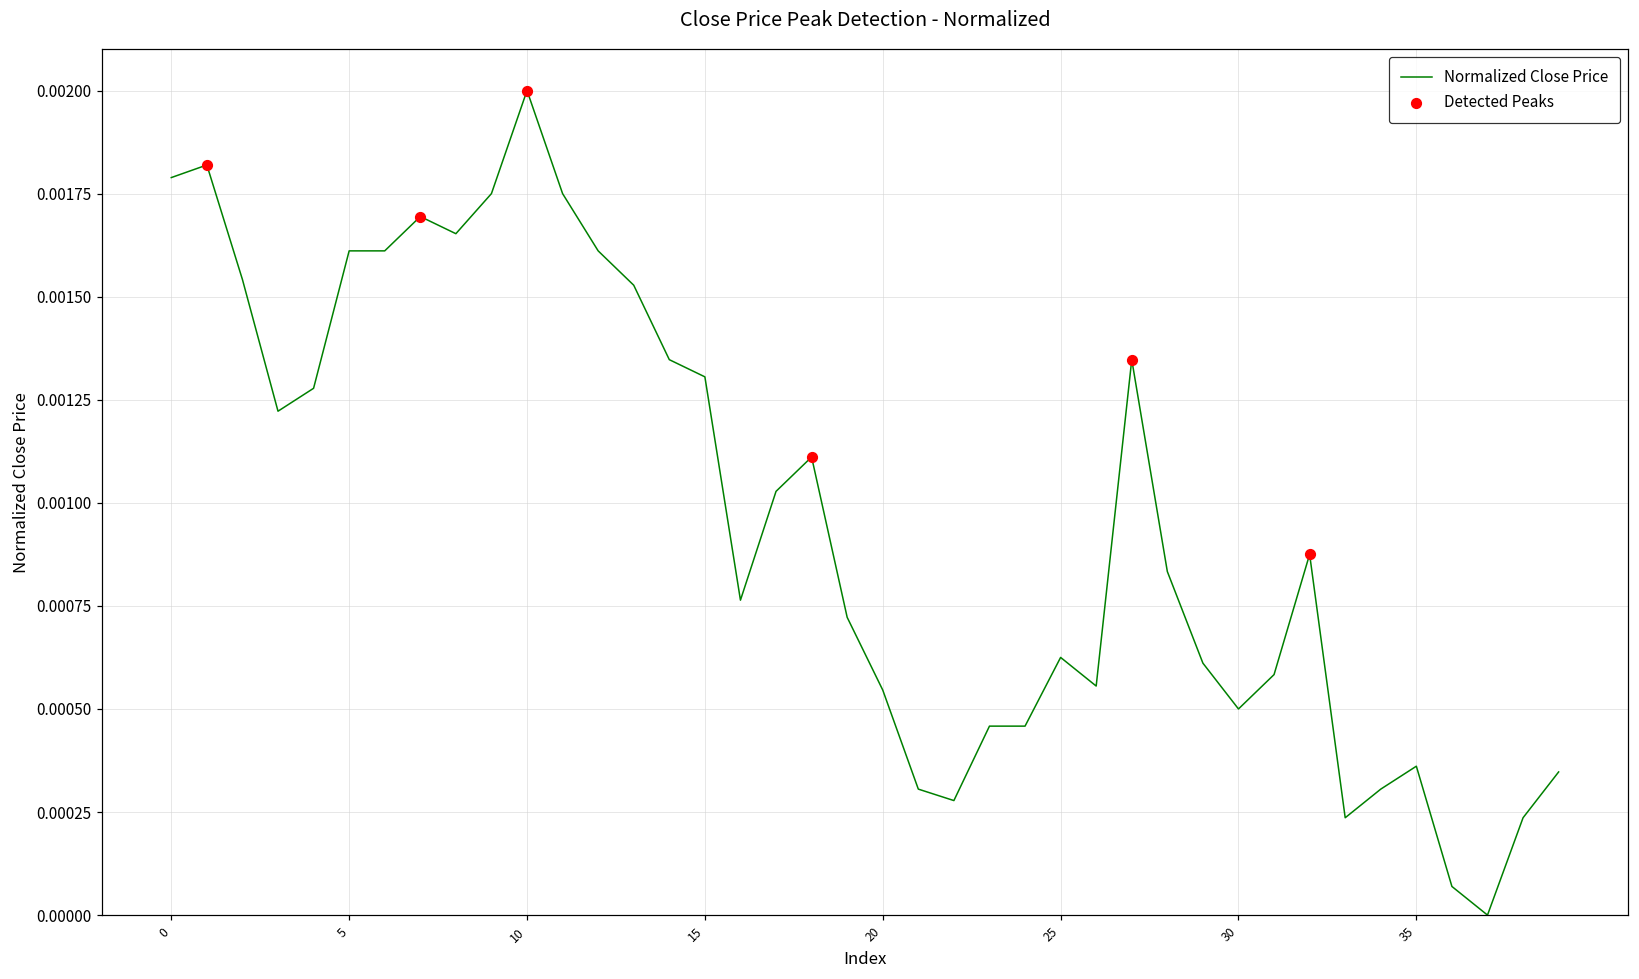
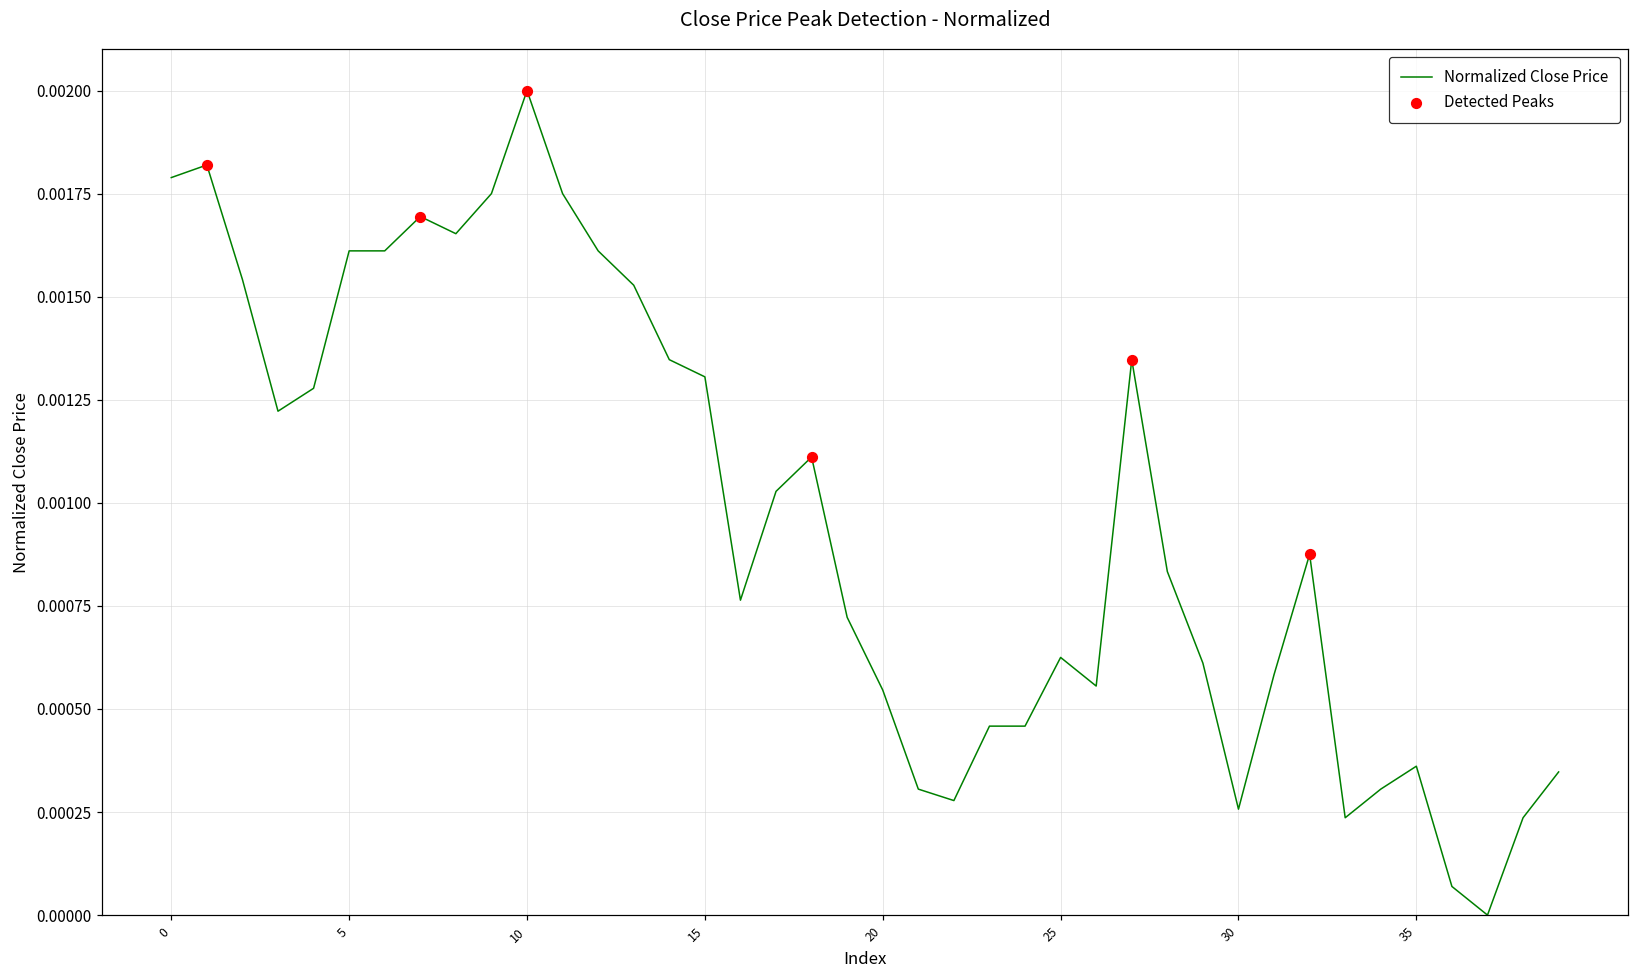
  {
    "Normalized Close Price": {
      "0": 0.00179,
      "5": 0.00161,
      "15": 0.00131,
      "20": 0.00055,
      "25": 0.00063,
-     "30": 0.00050,
+     "30": 0.00026,
      "35": 0.00036
    }
  }
